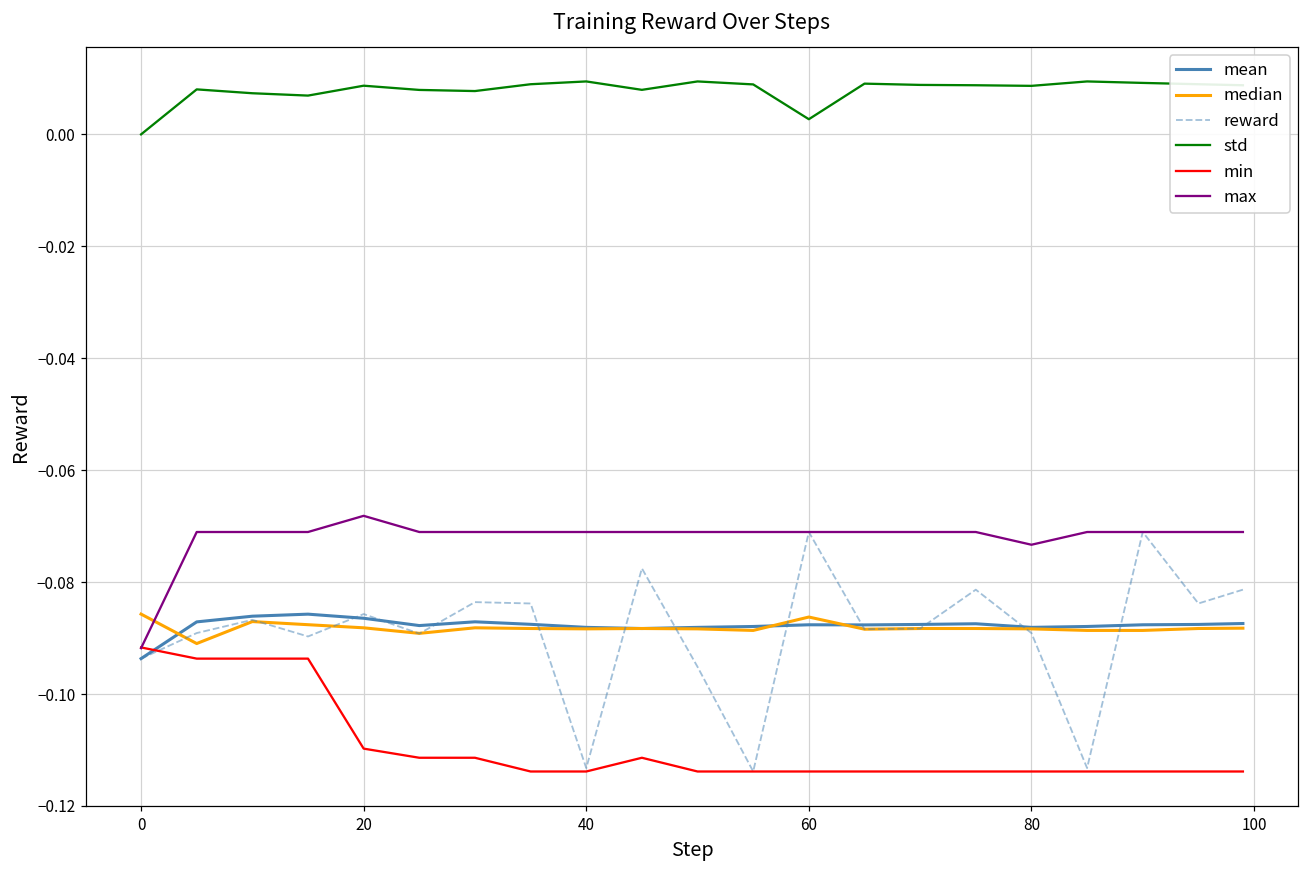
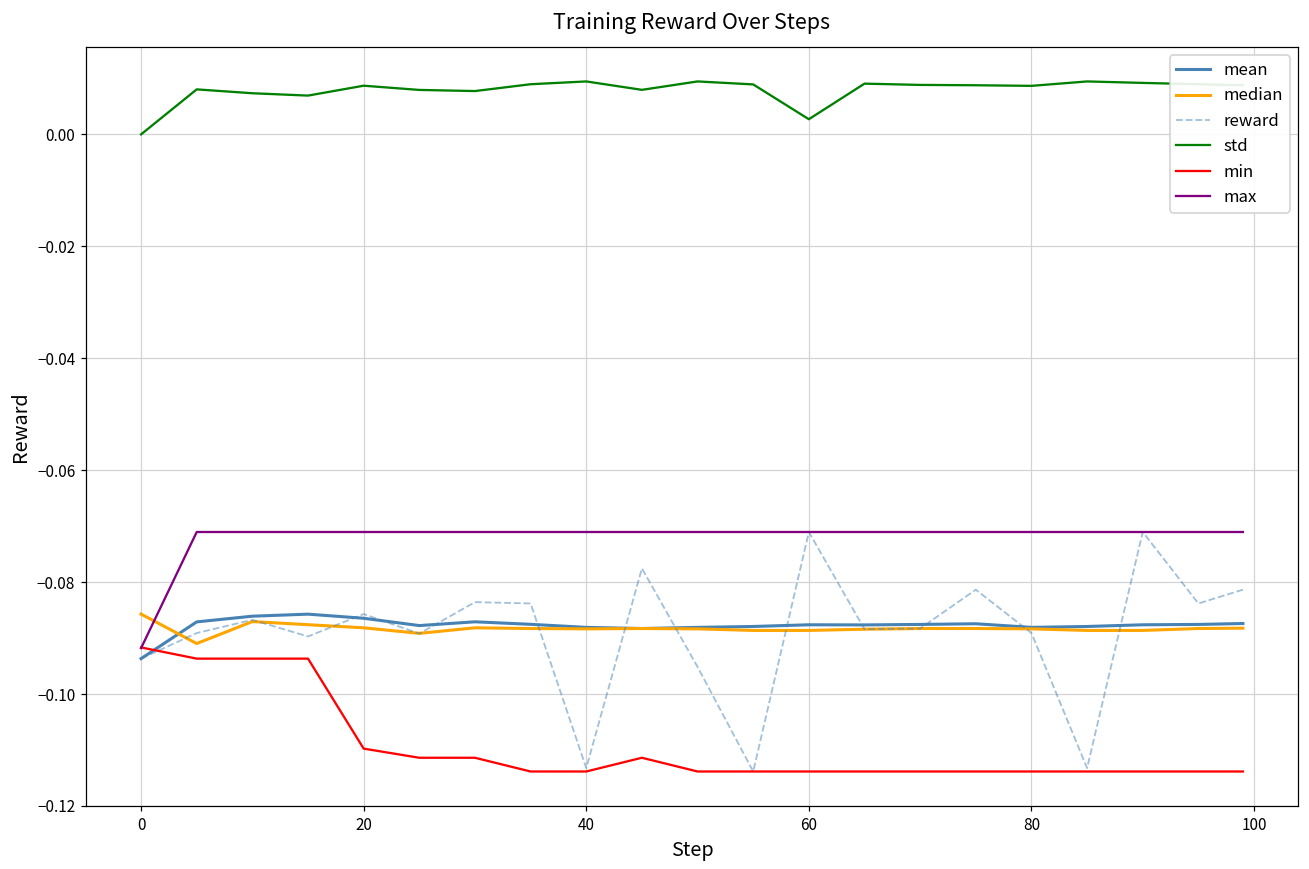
  {
    "median": {
      "0": -0.086,
      "20": -0.088,
-     "60": -0.086
+     "60": -0.089
    },
    "std": {
      "0": 0.000,
      "20": 0.009,
      "40": 0.009,
      "60": 0.003,
      "80": 0.009
    },
    "min": {
      "20": -0.110,
      "40": -0.114,
      "60": -0.114,
      "80": -0.114
    },
    "max": {
-     "20": -0.068,
+     "20": -0.071,
      "40": -0.071,
-     "80": -0.073
+     "80": -0.071
    }
  }
